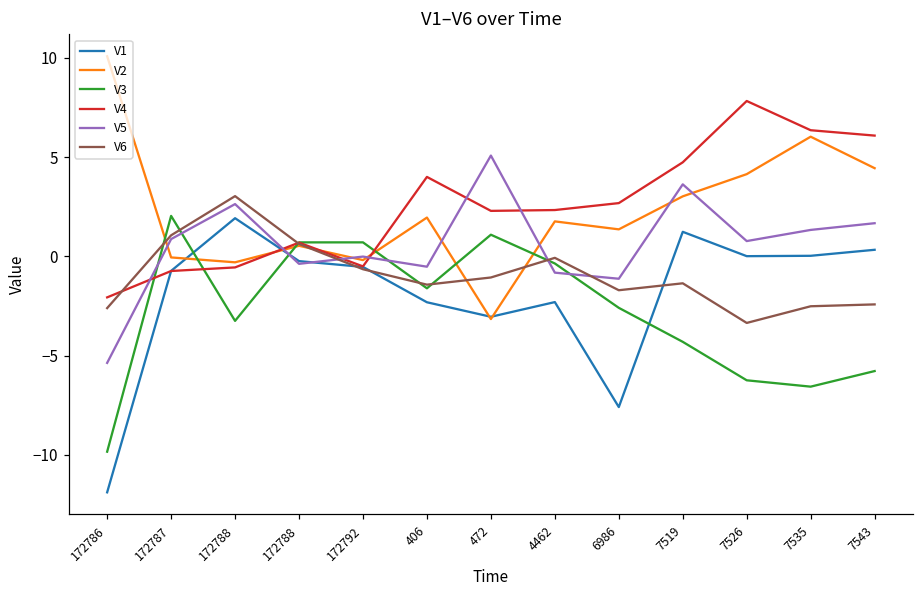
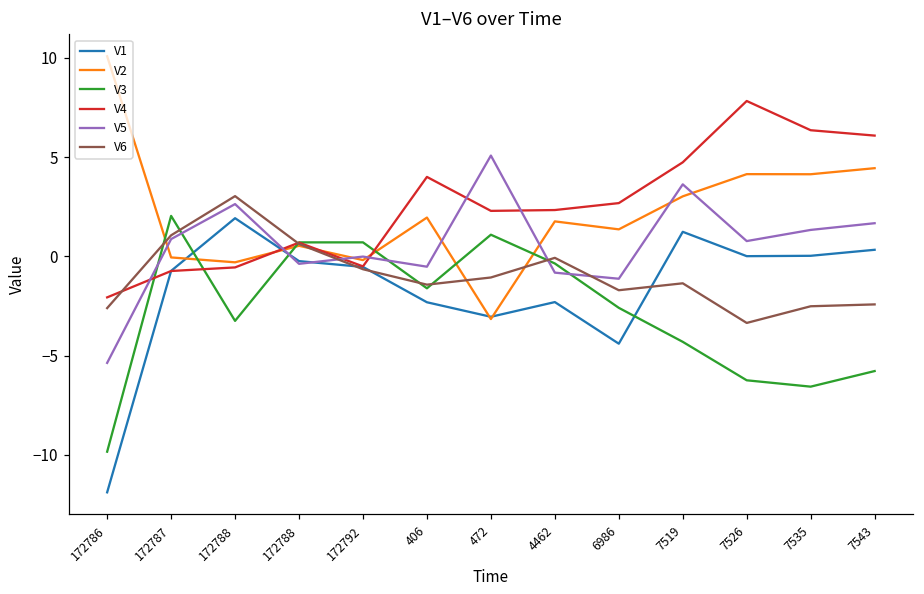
  {
    "V1": {
      "172786": -11.9,
      "406": -2.3,
      "4462": -2.3,
-     "6986": -7.6,
+     "6986": -4.4,
      "7519": 1.2,
      "7526": 0.0,
      "7535": 0.0,
      "7543": 0.3
    },
    "V2": {
      "172787": -0.1,
      "172792": -0.2,
      "406": 2.0,
      "4462": 1.8,
      "6986": 1.4,
      "7519": 3.0,
      "7526": 4.1,
-     "7535": 6.0,
+     "7535": 4.1,
      "7543": 4.4
    },
    "V3": {
      "172786": -9.8,
      "172787": 2.0,
      "172792": 0.7,
      "406": -1.6,
      "472": 1.1,
      "4462": -0.4,
      "6986": -2.6,
      "7519": -4.3,
      "7526": -6.2,
      "7535": -6.6,
      "7543": -5.8
    },
    "V4": {
      "172786": -2.1,
      "406": 4.0,
      "472": 2.3,
      "4462": 2.3,
      "6986": 2.7,
      "7519": 4.7,
      "7526": 7.8,
      "7535": 6.3,
      "7543": 6.1
    },
    "V5": {
      "172786": -5.4,
      "172787": 0.9,
      "172792": 0.0,
      "406": -0.5,
      "472": 5.1,
      "4462": -0.8,
      "6986": -1.1,
      "7519": 3.6,
      "7526": 0.8,
      "7535": 1.3,
      "7543": 1.7
    },
    "V6": {
      "172786": -2.6,
      "172787": 1.1,
      "406": -1.4,
      "472": -1.1,
      "4462": -0.1,
      "6986": -1.7,
      "7519": -1.4,
      "7526": -3.4,
      "7535": -2.5,
      "7543": -2.4
    }
  }
